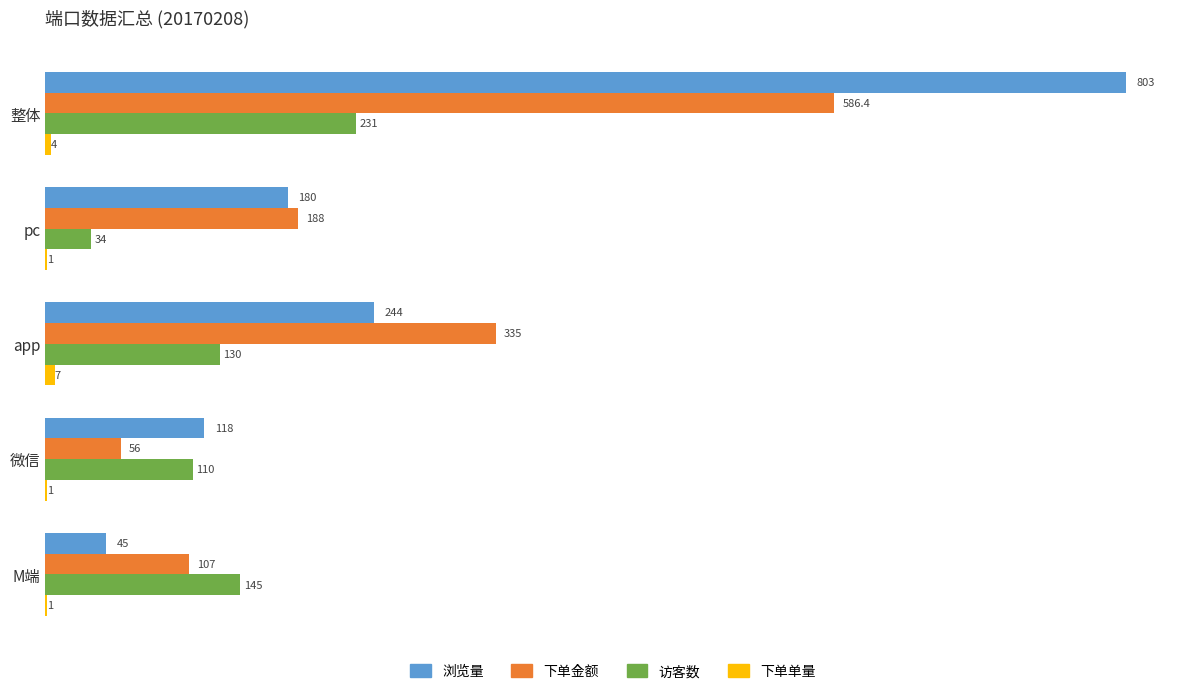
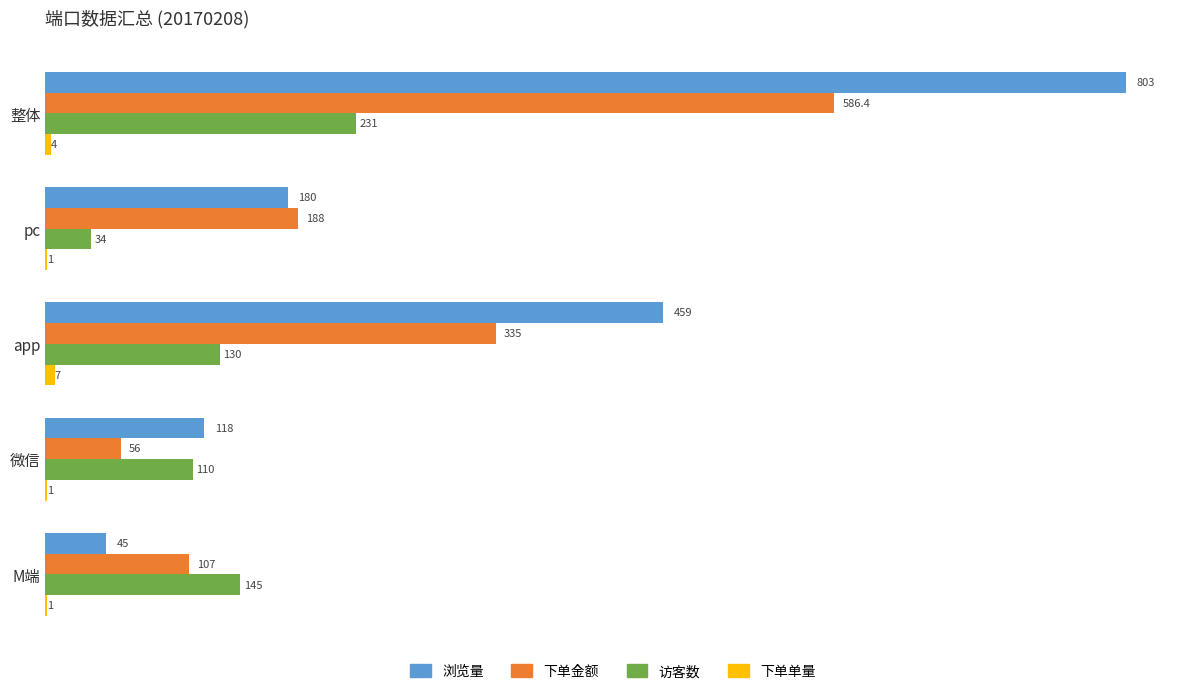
  {
    "浏览量": {
      "整体": 803,
      "pc": 180,
-     "app": 244,
+     "app": 459,
      "微信": 118,
      "M端": 45
    },
    "下单金额": {
      "整体": 586.4,
      "pc": 188,
      "app": 335,
      "微信": 56,
      "M端": 107
    },
    "访客数": {
      "整体": 231,
      "pc": 34,
      "app": 130,
      "微信": 110,
      "M端": 145
    },
    "下单单量": {
      "整体": 4,
      "pc": 1,
      "app": 7,
      "微信": 1,
      "M端": 1
    }
  }
